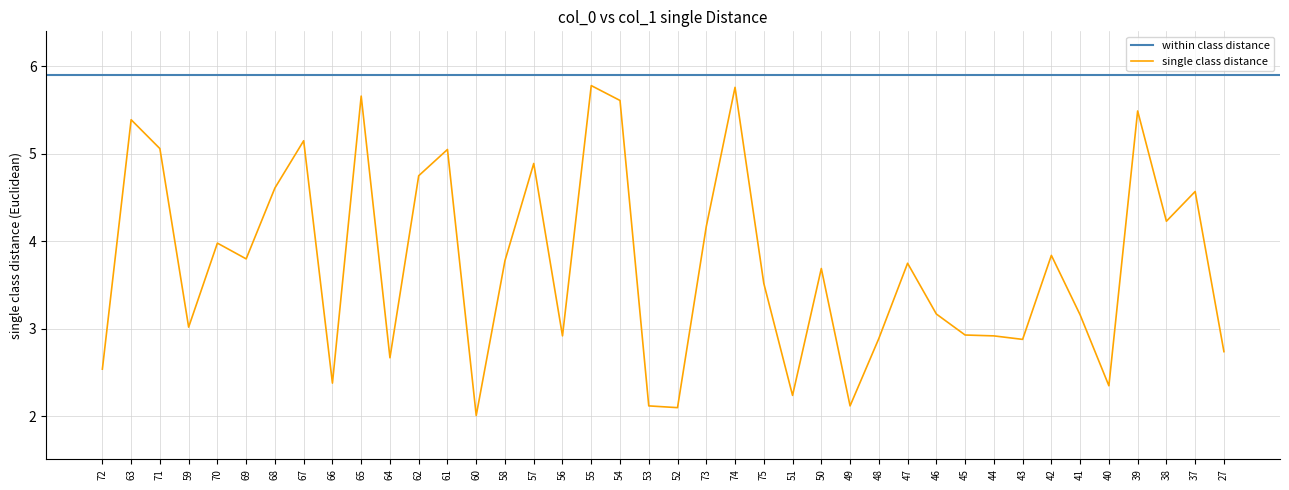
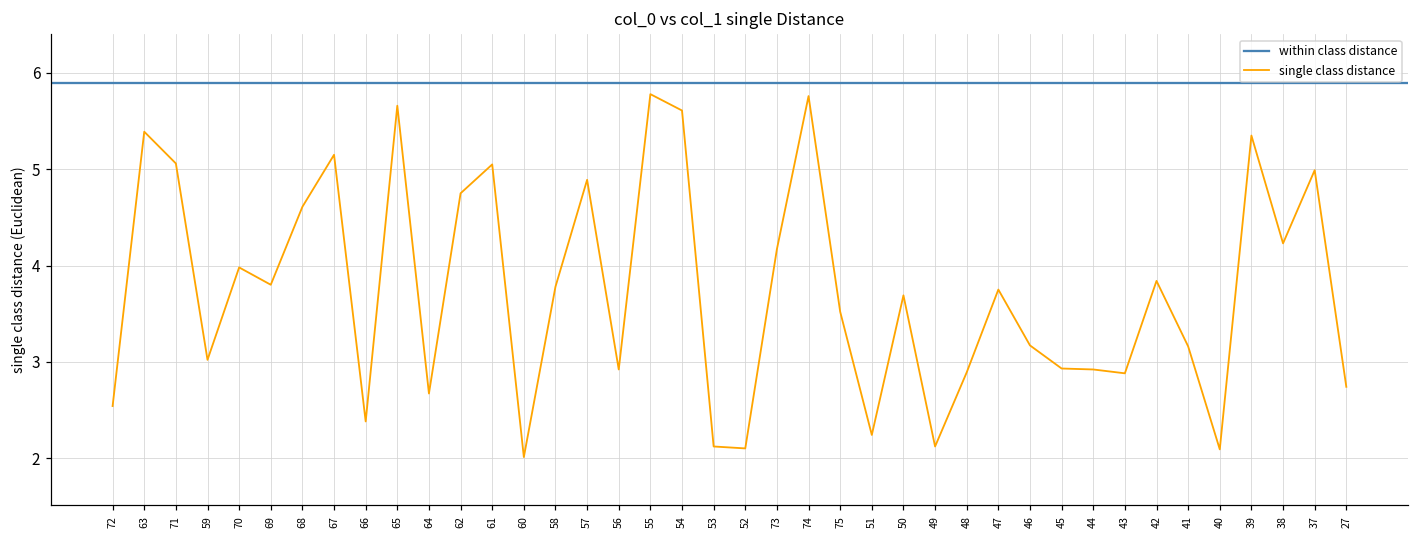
  {
    "72": 2.5,
    "63": 5.4,
    "71": 5.1,
    "59": 3.0,
    "70": 4.0,
    "69": 3.8,
    "68": 4.6,
    "67": 5.2,
    "66": 2.4,
    "65": 5.7,
    "64": 2.7,
    "62": 4.8,
    "61": 5.1,
    "60": 2.0,
    "58": 3.8,
    "57": 4.9,
    "56": 2.9,
    "55": 5.8,
    "54": 5.6,
    "53": 2.1,
    "52": 2.1,
    "73": 4.2,
    "74": 5.8,
    "75": 3.5,
    "51": 2.2,
    "50": 3.7,
    "49": 2.1,
    "48": 2.9,
    "47": 3.8,
    "46": 3.2,
    "45": 2.9,
    "44": 2.9,
    "43": 2.9,
    "42": 3.8,
    "41": 3.2,
-   "40": 2.4,
-   "39": 5.5,
+   "40": 2.1,
+   "39": 5.4,
    "38": 4.2,
-   "37": 4.6,
+   "37": 5.0,
    "27": 2.7
  }
